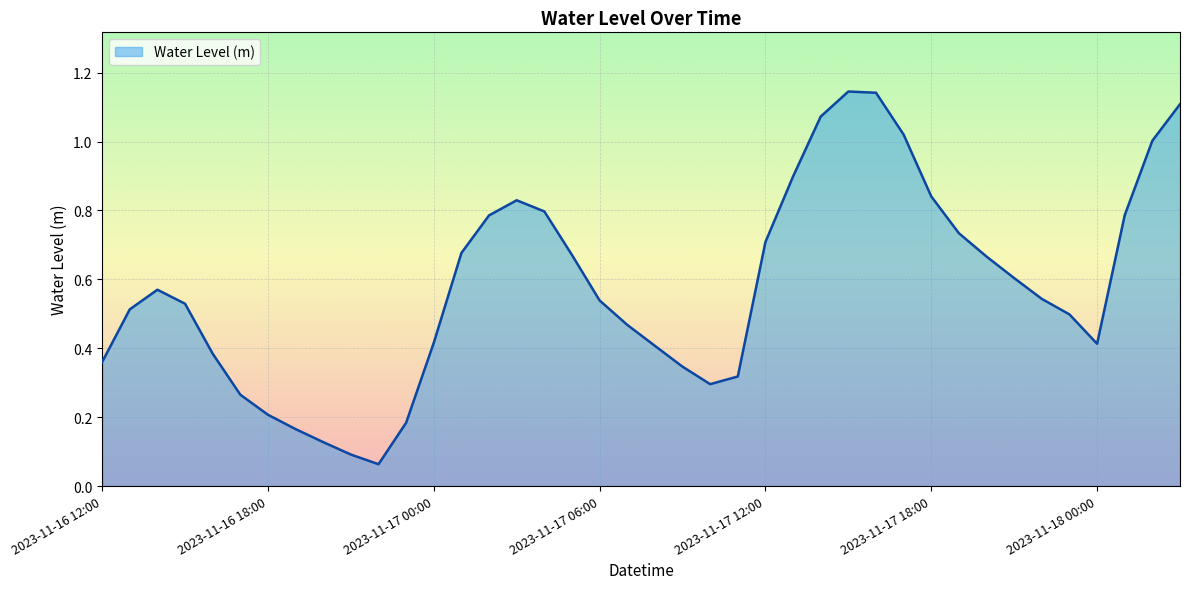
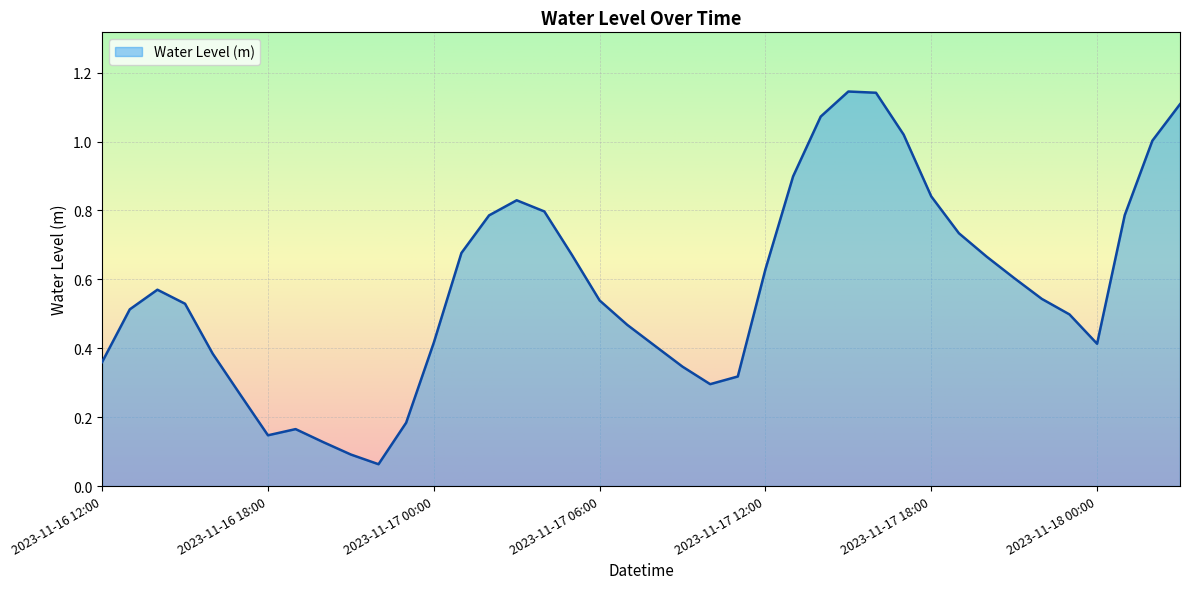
  {
    "2023-11-16 12:00": 0.36,
-   "2023-11-16 18:00": 0.21,
+   "2023-11-16 18:00": 0.15,
    "2023-11-17 00:00": 0.42,
    "2023-11-17 06:00": 0.54,
-   "2023-11-17 12:00": 0.71,
+   "2023-11-17 12:00": 0.63,
    "2023-11-17 18:00": 0.84,
    "2023-11-18 00:00": 0.41
  }
